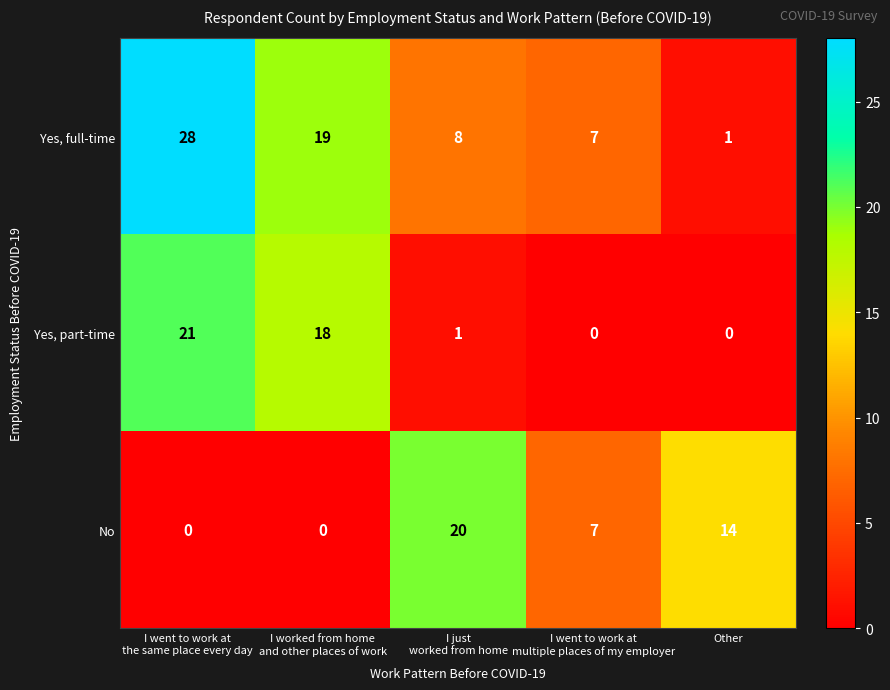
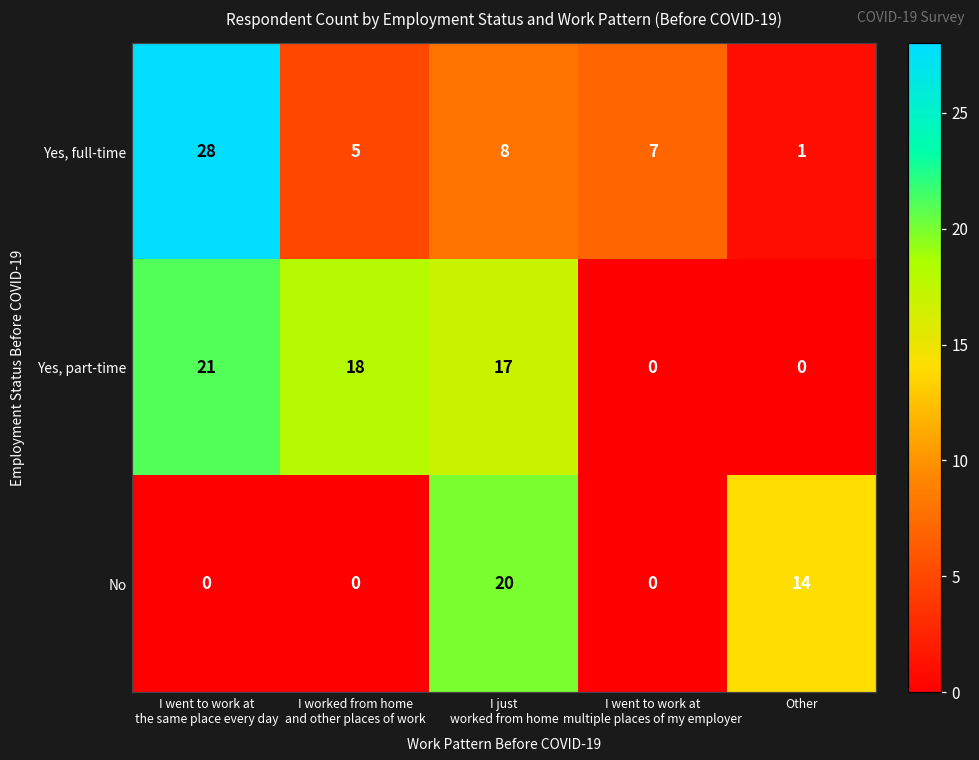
  {
    "Yes, full-time": {
      "I went to work at the same place every day": 28,
-     "I worked from home and other places of work": 19,
+     "I worked from home and other places of work": 5,
      "I just worked from home": 8,
      "I went to work at multiple places of my employer": 7,
      "Other": 1
    },
    "Yes, part-time": {
      "I went to work at the same place every day": 21,
      "I worked from home and other places of work": 18,
-     "I just worked from home": 1,
+     "I just worked from home": 17,
      "I went to work at multiple places of my employer": 0,
      "Other": 0
    },
    "No": {
      "I went to work at the same place every day": 0,
      "I worked from home and other places of work": 0,
      "I just worked from home": 20,
-     "I went to work at multiple places of my employer": 7,
+     "I went to work at multiple places of my employer": 0,
      "Other": 14
    }
  }
